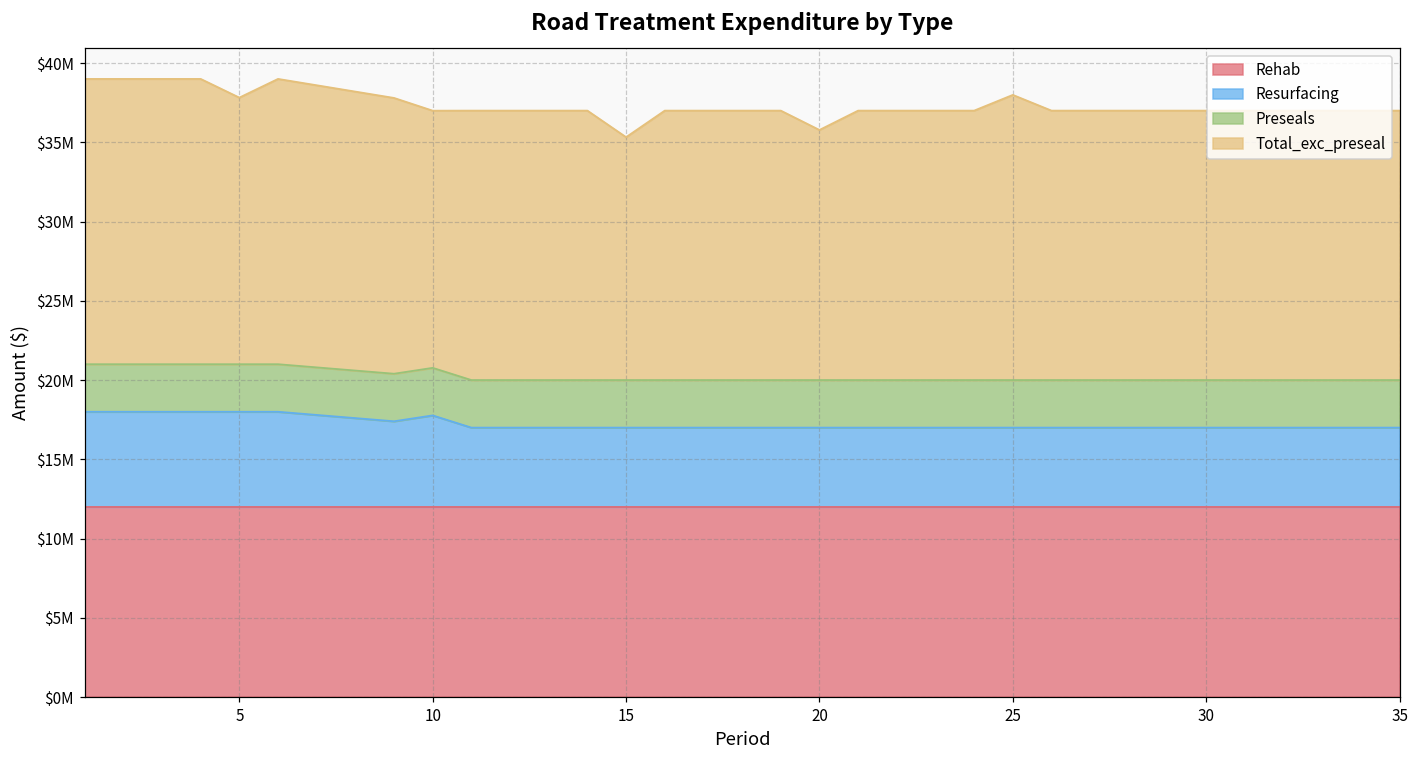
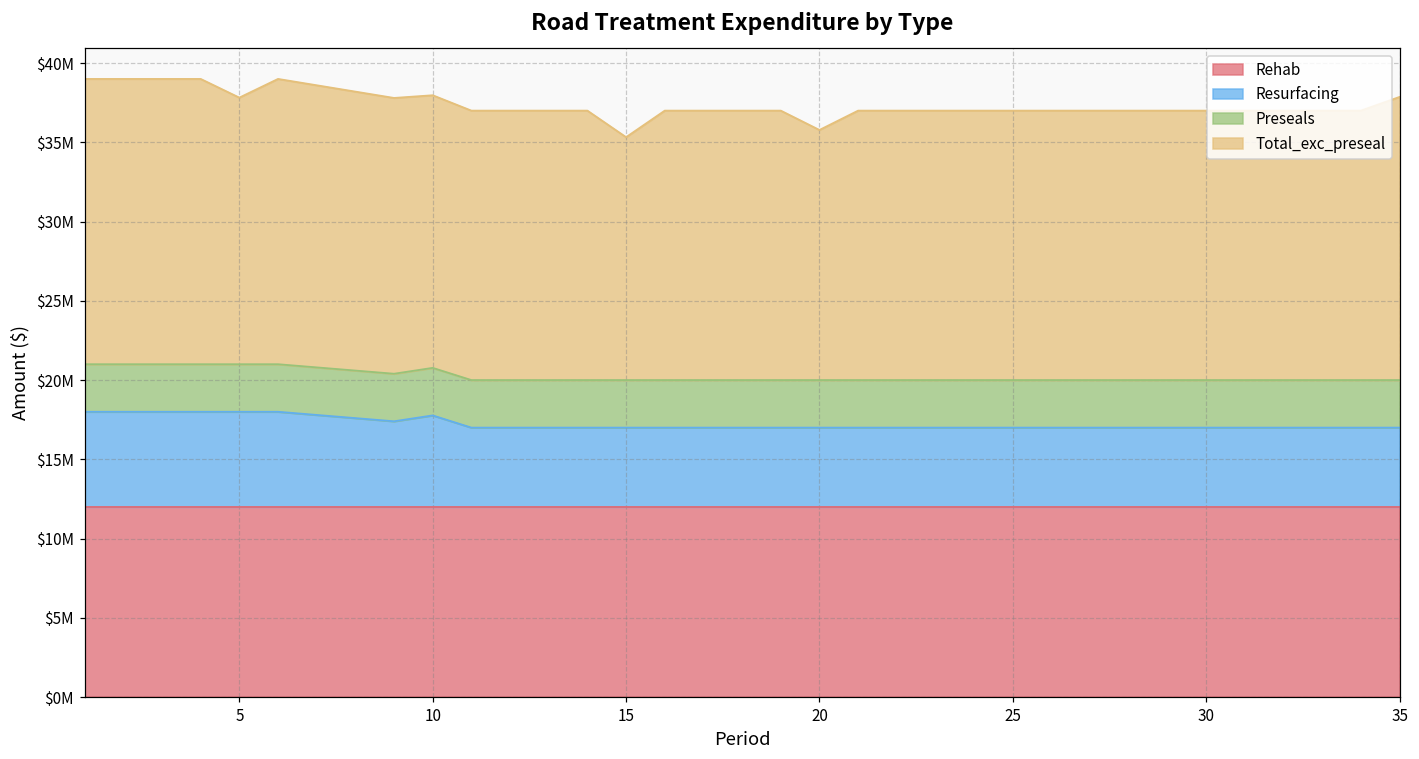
  {
    "Rehab": {
      "5": "$12000000",
      "10": "$12000000",
      "15": "$12000000",
      "20": "$12000000",
      "25": "$12000000",
      "30": "$12000000",
      "35": "$12000000"
    },
    "Resurfacing": {
      "5": "$6000000",
      "10": "$5800000",
      "15": "$5000000",
      "20": "$5000000",
      "25": "$5000000",
      "30": "$5000000",
      "35": "$5000000"
    },
    "Preseals": {
      "5": "$3000000",
      "10": "$3000000",
      "15": "$3000000",
      "20": "$3000000",
      "25": "$3000000",
      "30": "$3000000",
      "35": "$3000000"
    },
    "Total_exc_preseal": {
      "5": "$16800000",
-     "10": "$16200000",
+     "10": "$17200000",
      "15": "$15300000",
      "20": "$15800000",
-     "25": "$18000000",
+     "25": "$17000000",
      "30": "$17000000",
-     "35": "$17000000"
+     "35": "$17900000"
    }
  }
